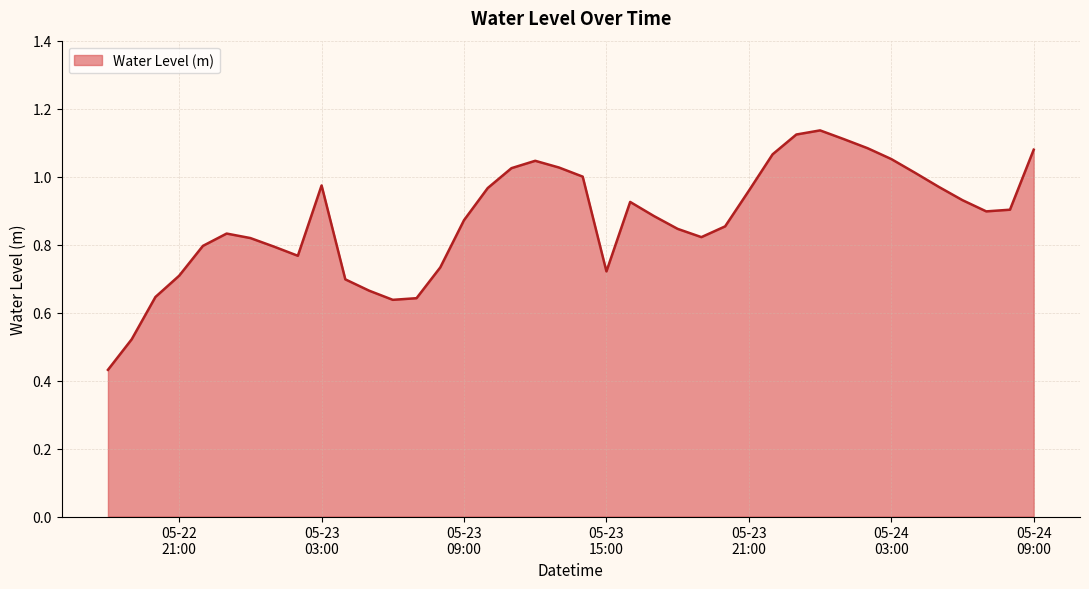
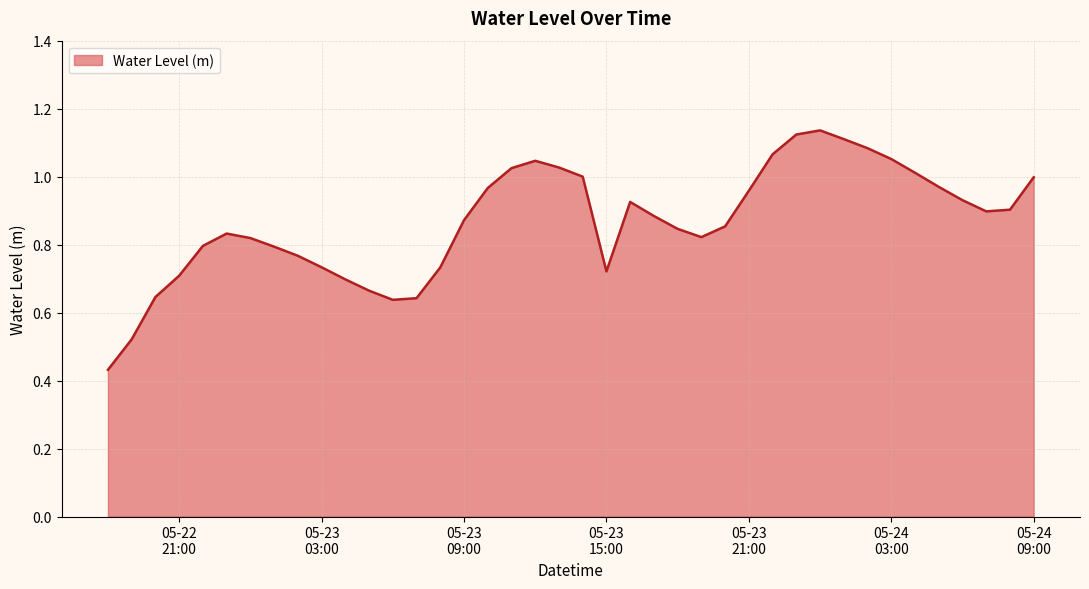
  {
    "05-22 21:00": 0.71,
-   "05-23 03:00": 0.97,
+   "05-23 03:00": 0.73,
    "05-23 09:00": 0.87,
    "05-23 15:00": 0.72,
    "05-23 21:00": 0.96,
    "05-24 03:00": 1.05,
-   "05-24 09:00": 1.08
+   "05-24 09:00": 1.00
  }
